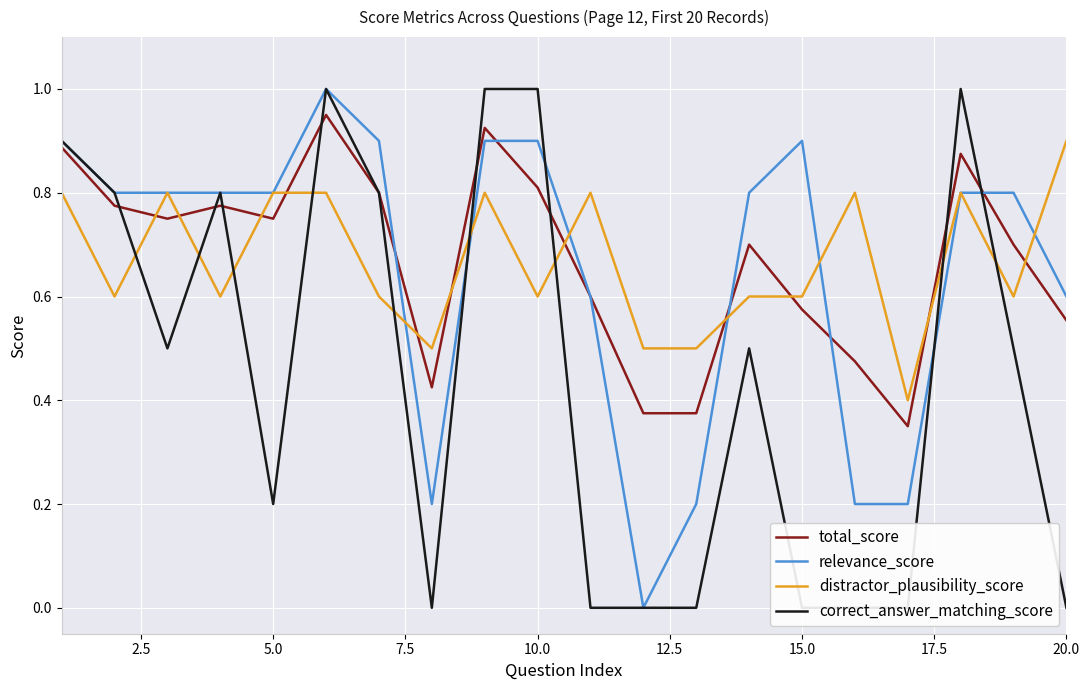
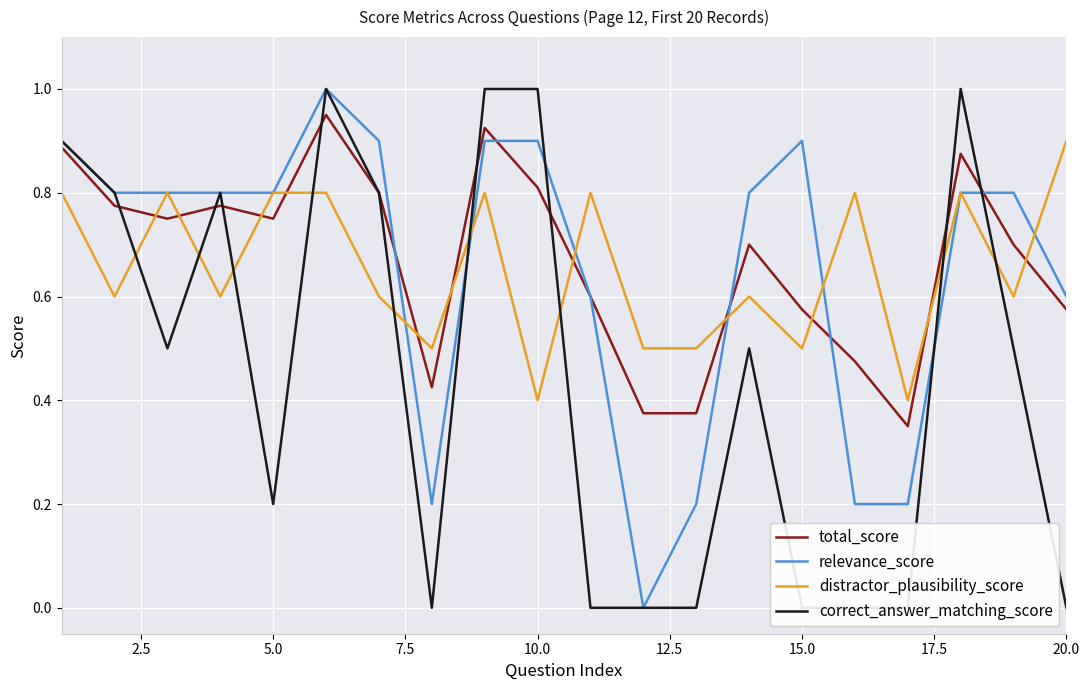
  {
    "total_score": {
      "5.0": 0.75,
      "10.0": 0.81,
      "15.0": 0.58,
-     "20.0": 0.55
+     "20.0": 0.58
    },
    "relevance_score": {
      "10.0": 0.90,
      "15.0": 0.90,
      "20.0": 0.60
    },
    "distractor_plausibility_score": {
-     "10.0": 0.6,
-     "15.0": 0.6,
+     "10.0": 0.4,
+     "15.0": 0.5,
      "20.0": 0.9
    },
    "correct_answer_matching_score": {
      "5.0": 0.20,
      "10.0": 1.00,
      "20.0": 0.00
    }
  }
